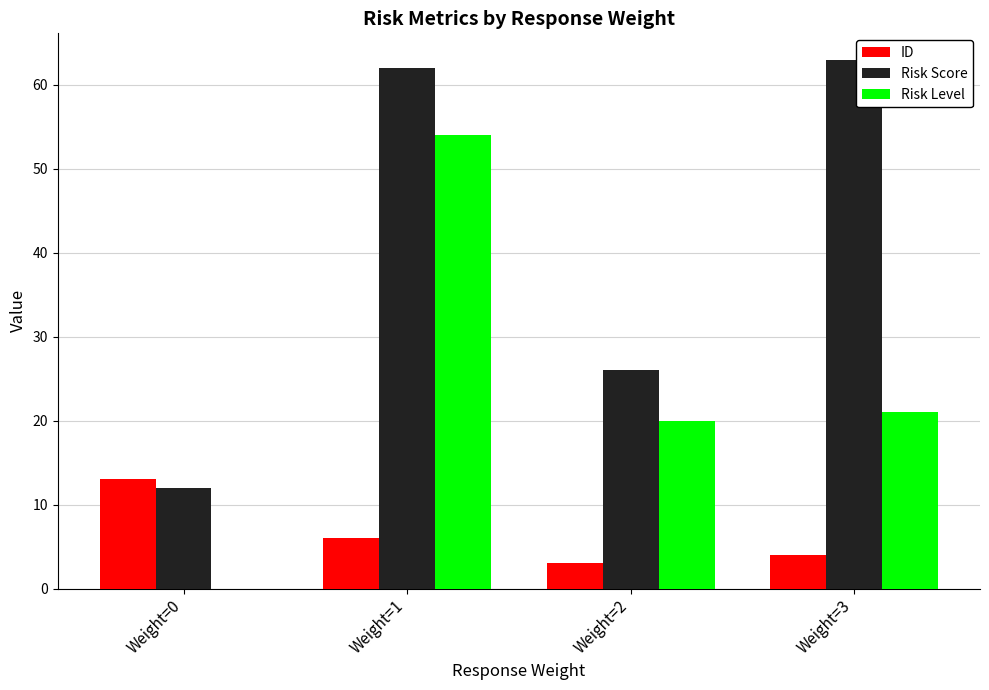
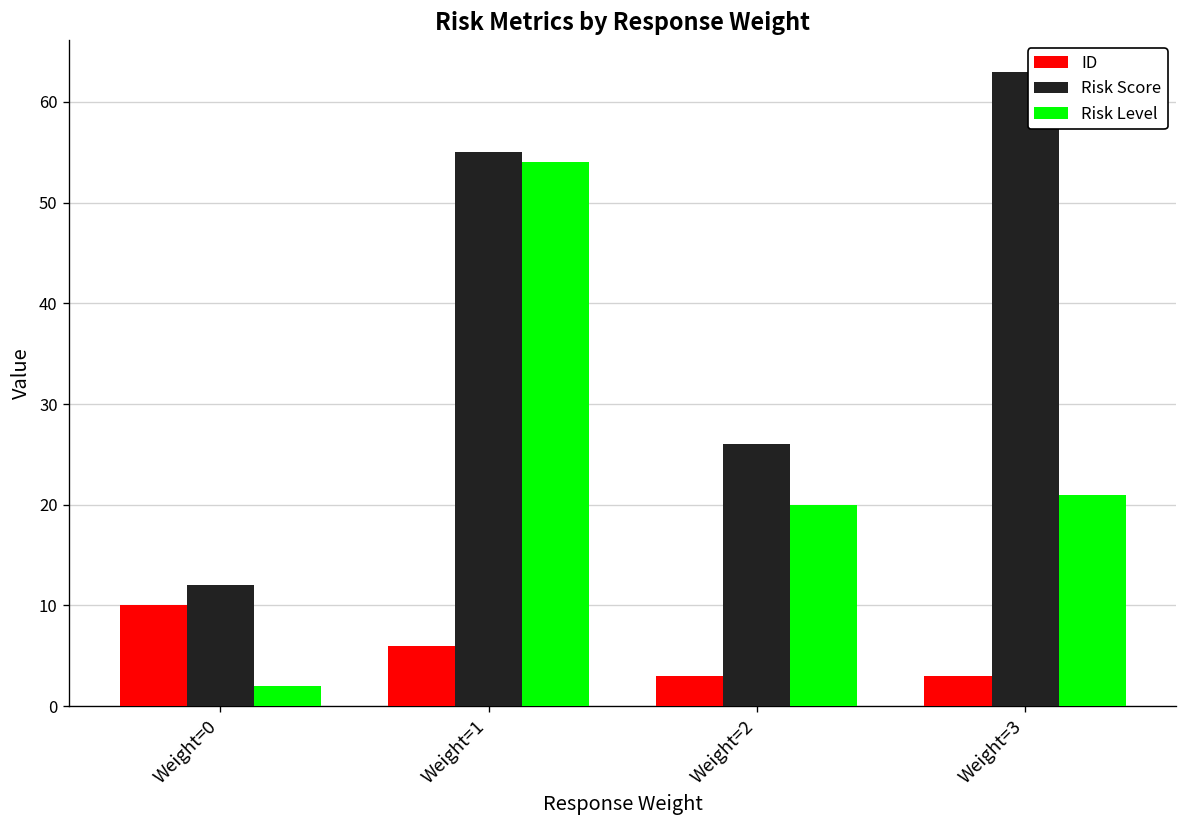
  {
    "ID": {
-     "Weight=0": 13,
+     "Weight=0": 10,
      "Weight=1": 6,
      "Weight=2": 3,
-     "Weight=3": 4
+     "Weight=3": 3
    },
    "Risk Score": {
      "Weight=0": 12,
-     "Weight=1": 62,
+     "Weight=1": 55,
      "Weight=2": 26,
      "Weight=3": 63
    },
    "Risk Level": {
-     "Weight=0": 0,
+     "Weight=0": 2,
      "Weight=1": 54,
      "Weight=2": 20,
      "Weight=3": 21
    }
  }
